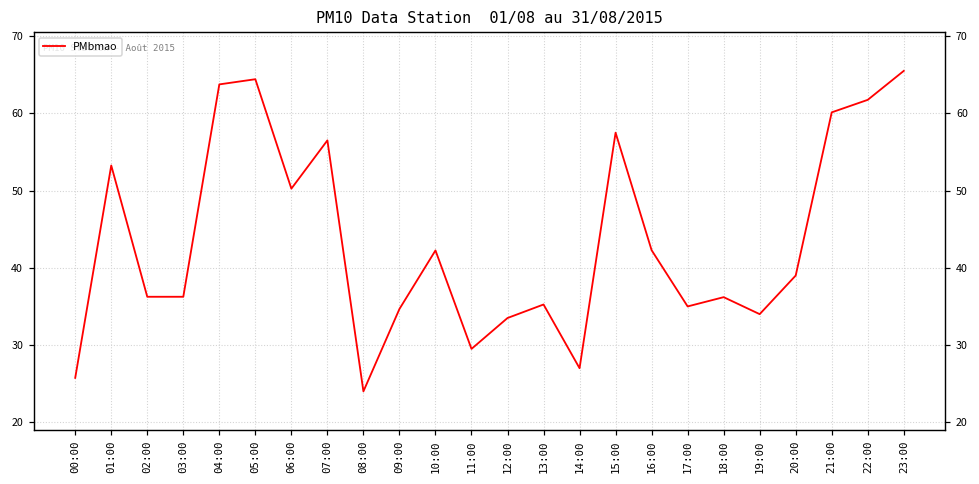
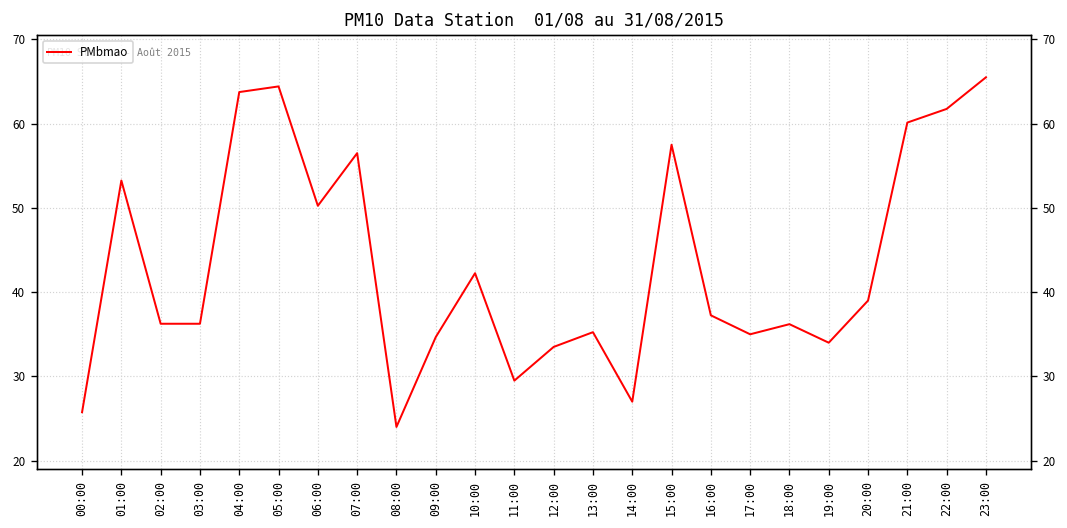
  {
    "00:00": 26,
    "01:00": 53,
    "02:00": 36,
    "03:00": 36,
    "04:00": 64,
    "05:00": 64,
    "06:00": 50,
    "07:00": 57,
    "08:00": 24,
    "09:00": 35,
    "10:00": 42,
    "11:00": 30,
    "12:00": 34,
    "13:00": 35,
    "14:00": 27,
    "15:00": 58,
-   "16:00": 42,
+   "16:00": 37,
    "17:00": 35,
    "18:00": 36,
    "19:00": 34,
    "20:00": 39,
    "21:00": 60,
    "22:00": 62,
    "23:00": 66
  }
